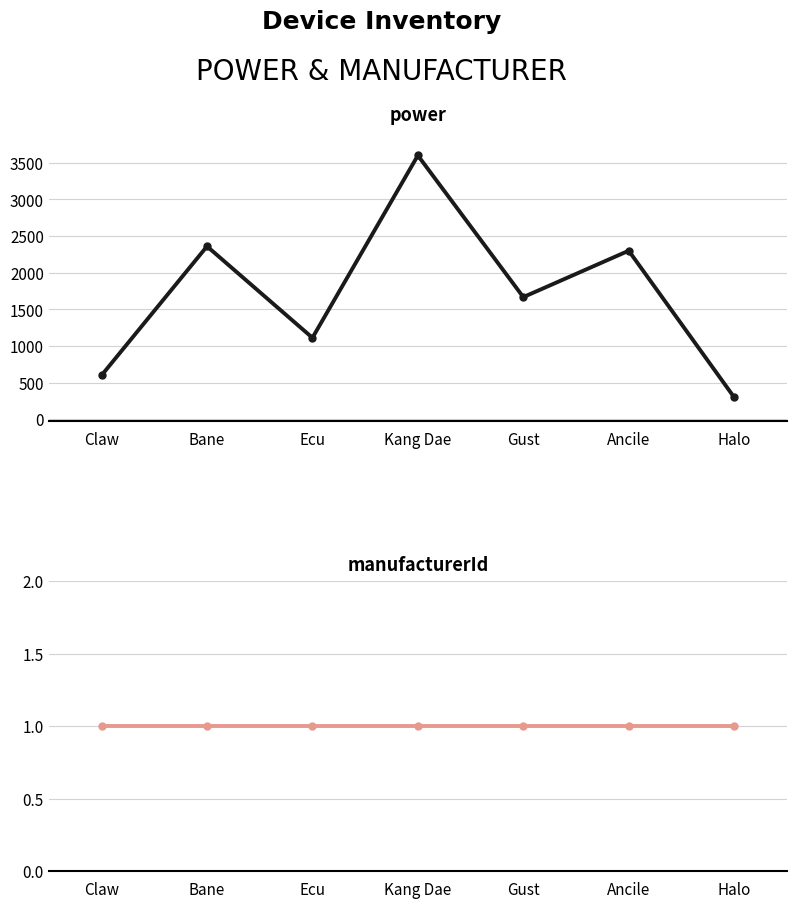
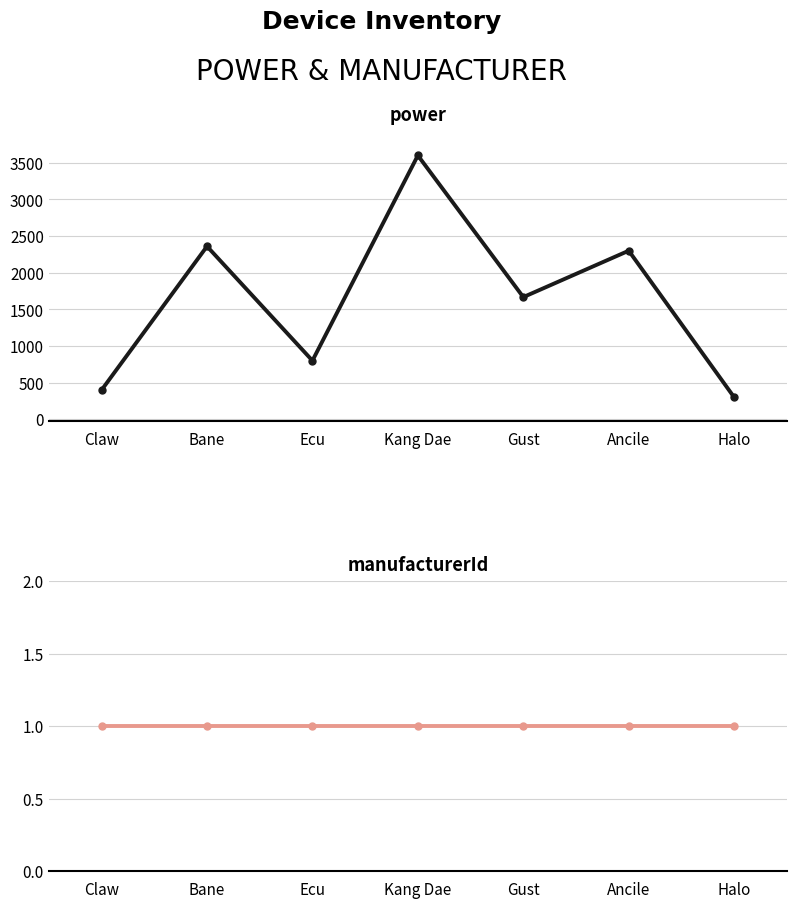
  {
    "power": {
-     "Claw": 600,
+     "Claw": 400,
      "Bane": 2400,
-     "Ecu": 1100,
+     "Ecu": 800,
      "Kang Dae": 3600,
      "Gust": 1700,
      "Ancile": 2300,
      "Halo": 300
    },
    "manufacturerId": {
      "Claw": 1.00,
      "Bane": 1.00,
      "Ecu": 1.00,
      "Kang Dae": 1.00,
      "Gust": 1.00,
      "Ancile": 1.00,
      "Halo": 1.00
    }
  }
